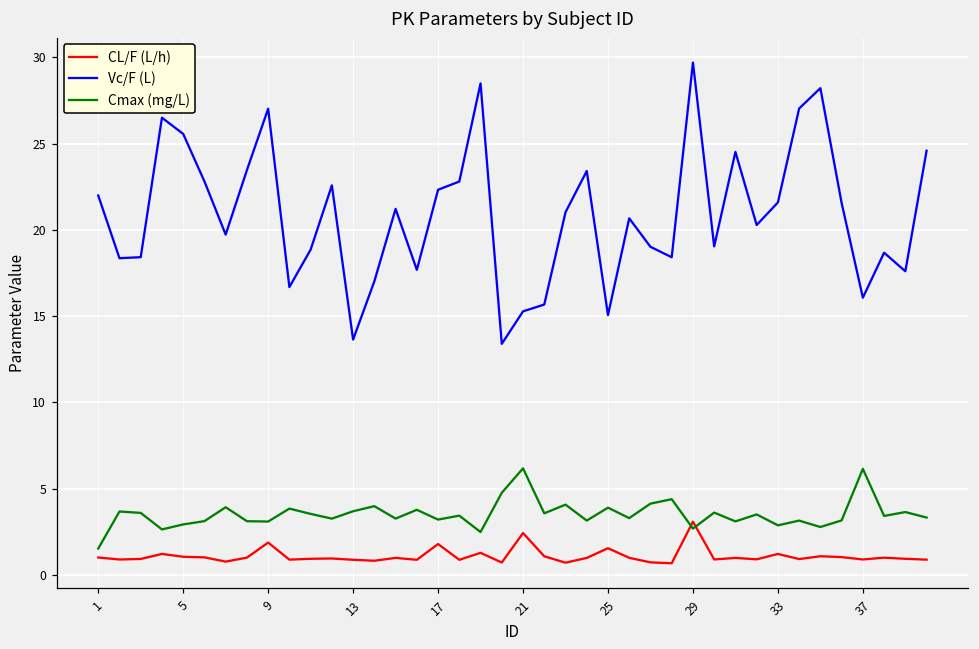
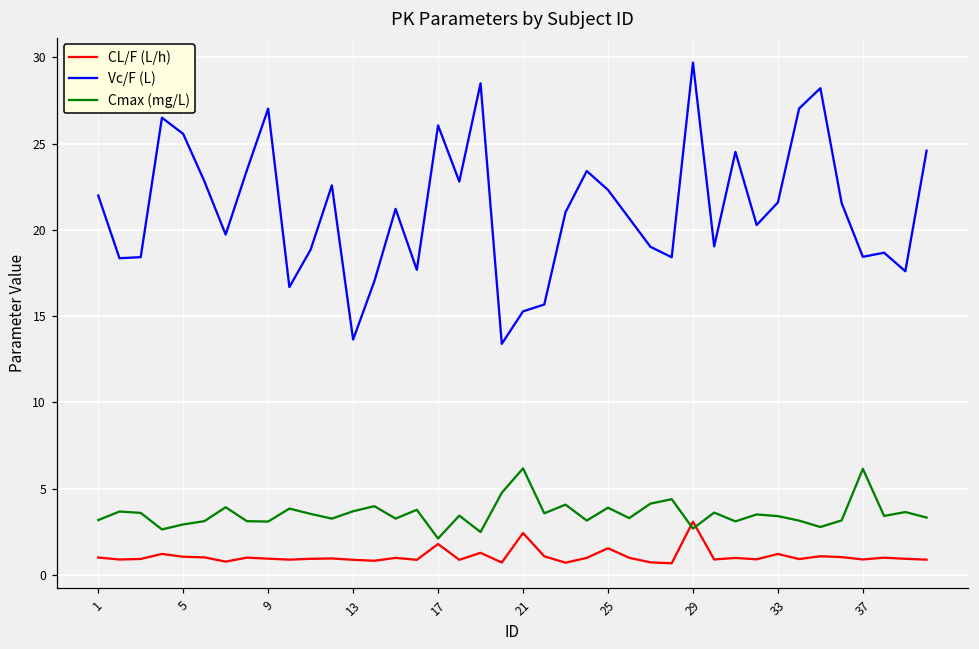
  {
    "CL/F (L/h)": {
      "1": 1.0,
      "5": 1.0,
-     "9": 1.9,
+     "9": 0.9,
      "13": 0.9,
      "17": 1.8,
      "21": 2.4,
      "25": 1.5,
      "29": 3.1,
      "33": 1.2,
      "37": 0.9
    },
    "Vc/F (L)": {
      "1": 22.0,
      "5": 25.6,
      "9": 27.0,
      "13": 13.6,
-     "17": 22.3,
+     "17": 26.1,
      "21": 15.3,
-     "25": 15.1,
+     "25": 22.3,
      "29": 29.7,
      "33": 21.6,
-     "37": 16.1
+     "37": 18.4
    },
    "Cmax (mg/L)": {
-     "1": 1.5,
+     "1": 3.2,
      "5": 2.9,
      "9": 3.1,
      "13": 3.7,
-     "17": 3.2,
+     "17": 2.1,
      "21": 6.2,
      "25": 3.9,
      "29": 2.7,
-     "33": 2.9,
+     "33": 3.4,
      "37": 6.1
    }
  }
